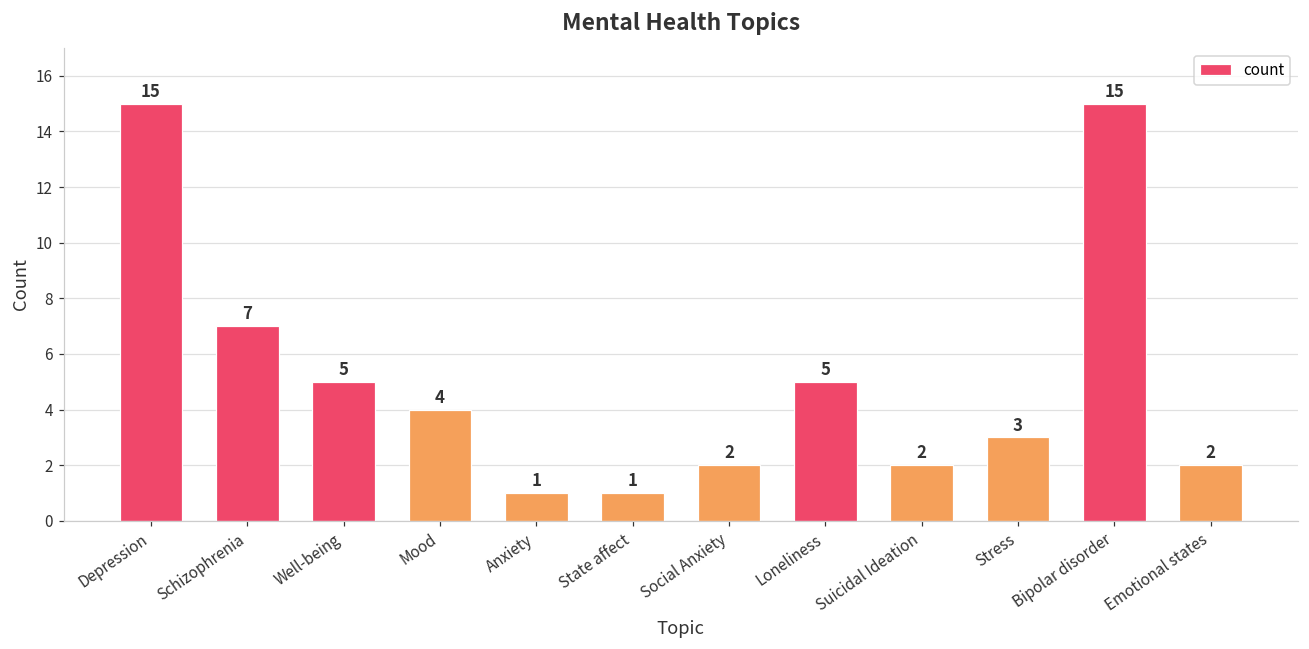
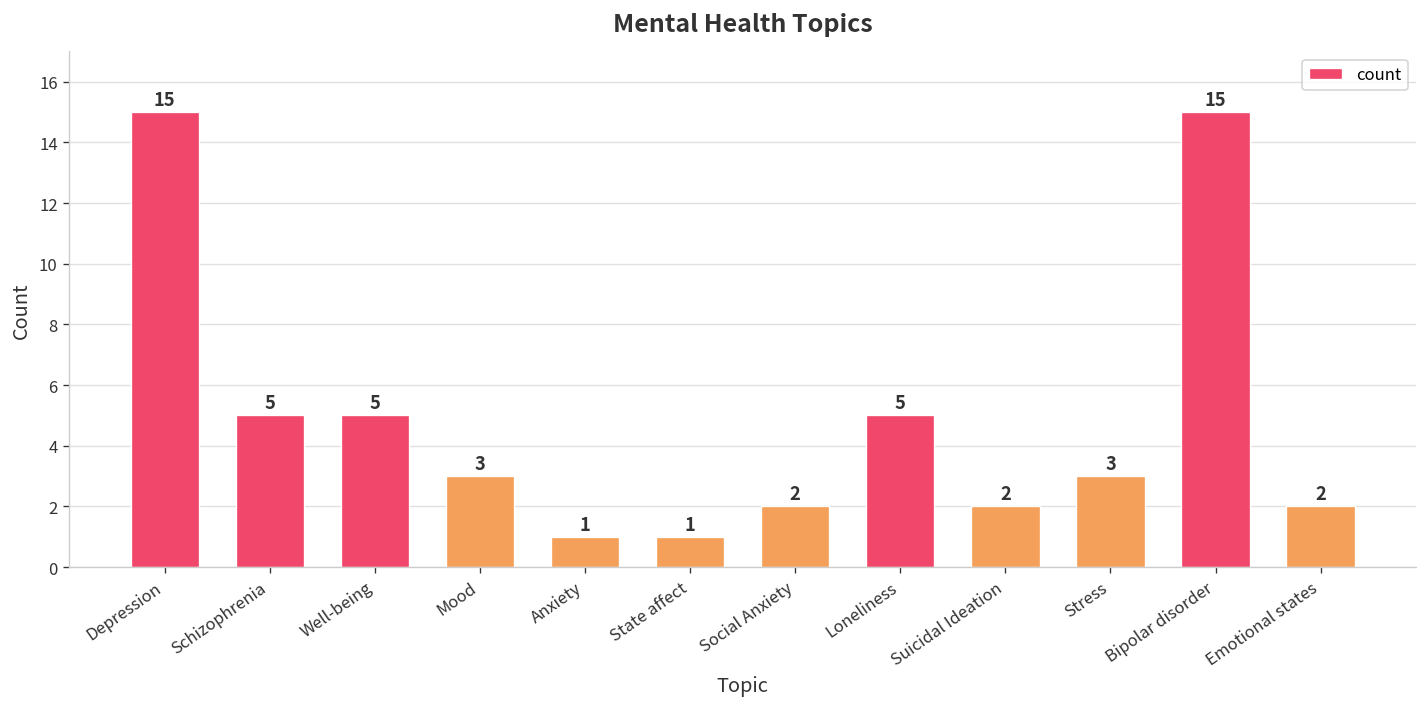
  {
    "Depression": 15,
-   "Schizophrenia": 7,
+   "Schizophrenia": 5,
    "Well-being": 5,
-   "Mood": 4,
+   "Mood": 3,
    "Anxiety": 1,
    "State affect": 1,
    "Social Anxiety": 2,
    "Loneliness": 5,
    "Suicidal Ideation": 2,
    "Stress": 3,
    "Bipolar disorder": 15,
    "Emotional states": 2
  }
